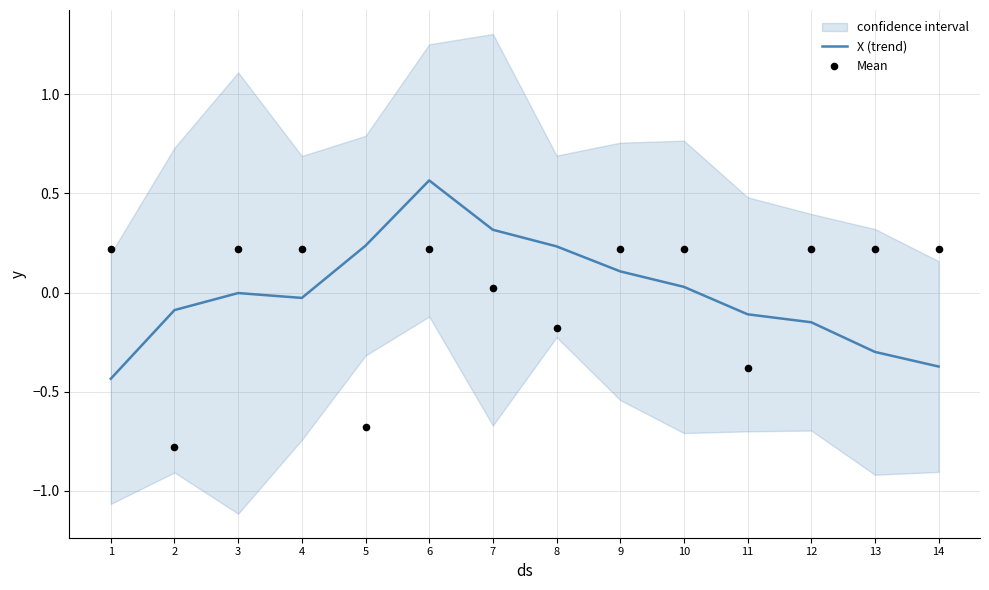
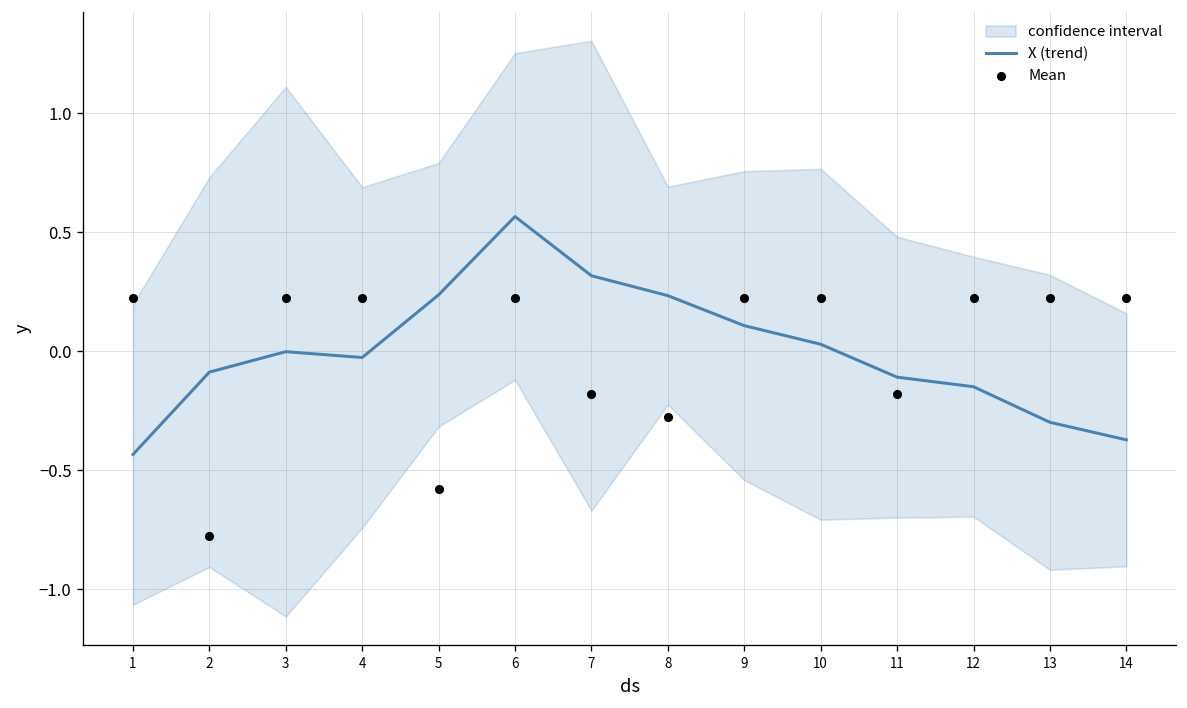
  {
    "Mean": {
-     "5": -0.68,
-     "7": 0.02,
-     "8": -0.18,
-     "11": -0.38
+     "5": -0.58,
+     "7": -0.18,
+     "8": -0.28,
+     "11": -0.18
    }
  }
